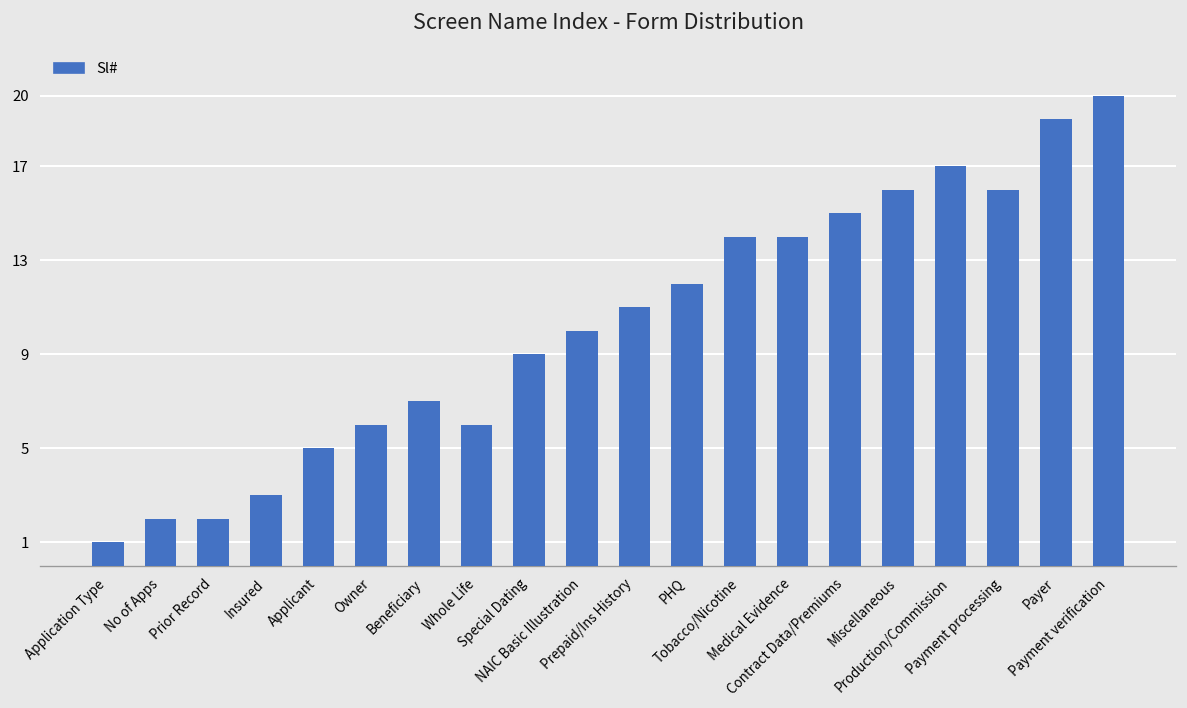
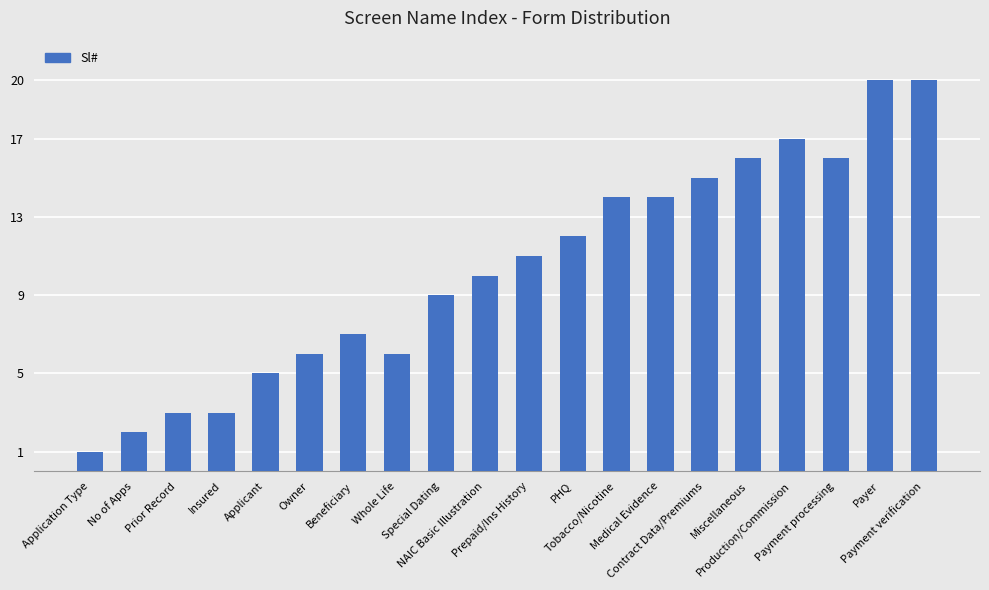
  {
    "Application Type": 1,
    "No of Apps": 2,
-   "Prior Record": 2,
+   "Prior Record": 3,
    "Insured": 3,
    "Applicant": 5,
    "Owner": 6,
    "Beneficiary": 7,
    "Whole Life": 6,
    "Special Dating": 9,
    "NAIC Basic Illustration": 10,
    "Prepaid/Ins History": 11,
    "PHQ": 12,
    "Tobacco/Nicotine": 14,
    "Medical Evidence": 14,
    "Contract Data/Premiums": 15,
    "Miscellaneous": 16,
    "Production/Commission": 17,
    "Payment processing": 16,
-   "Payer": 19,
+   "Payer": 20,
    "Payment verification": 20
  }
